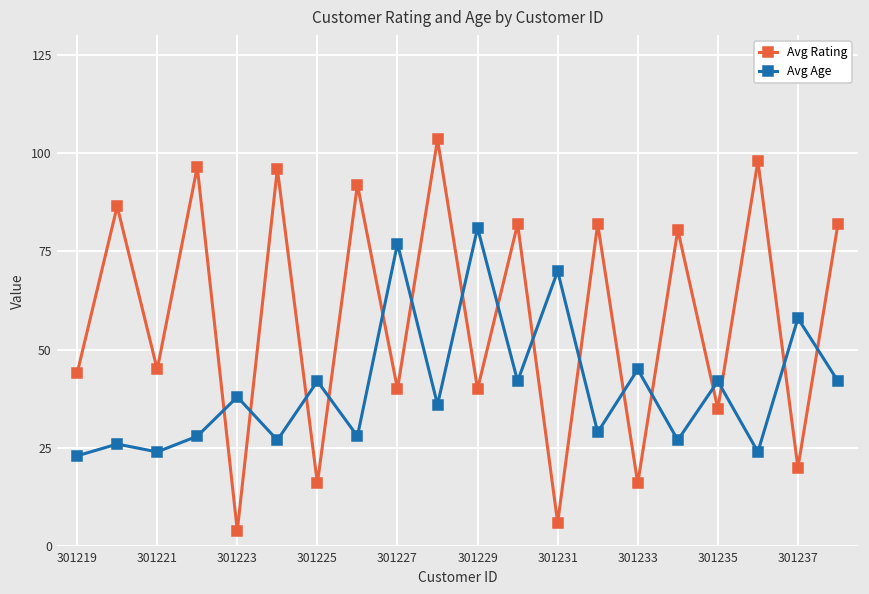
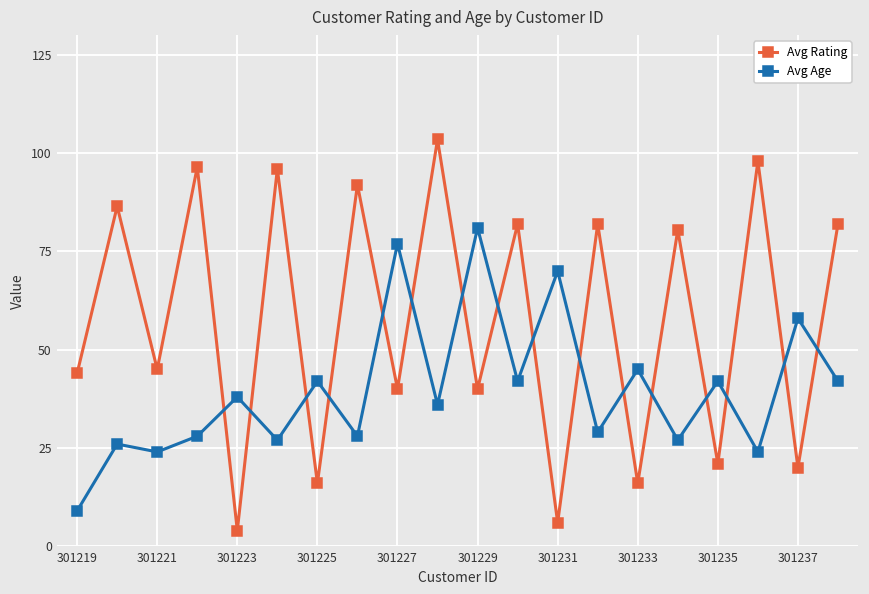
  {
    "Avg Rating": {
      "301219": 44,
      "301221": 45,
      "301223": 4,
      "301225": 16,
      "301227": 40,
      "301229": 40,
      "301231": 6,
      "301233": 16,
-     "301235": 35,
+     "301235": 21,
      "301237": 20
    },
    "Avg Age": {
-     "301219": 23,
+     "301219": 9,
      "301221": 24,
      "301223": 38,
      "301225": 42,
      "301227": 77,
      "301229": 81,
      "301231": 70,
      "301233": 45,
      "301235": 42,
      "301237": 58
    }
  }
